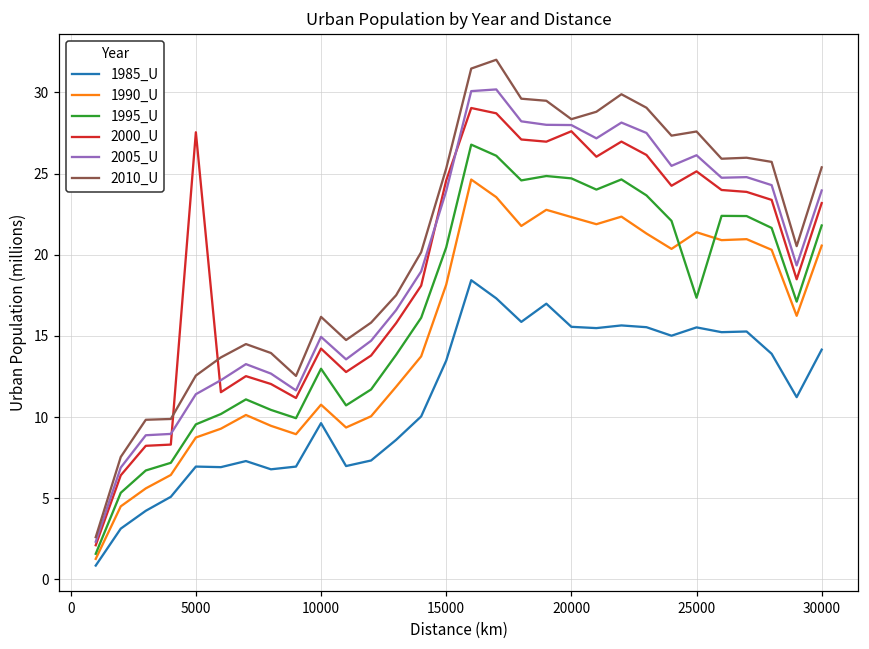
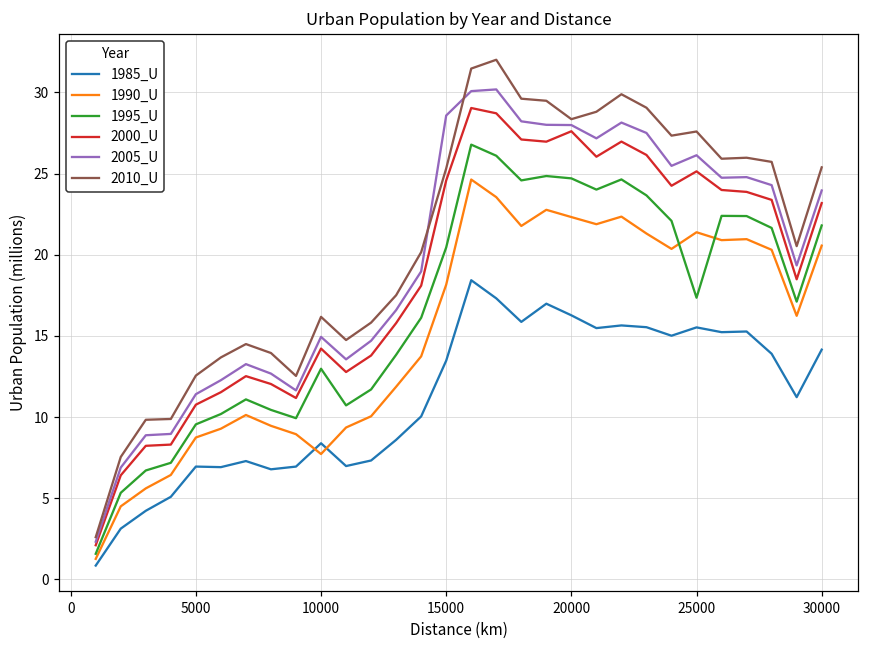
  {
    "1985_U": {
      "5000": 6.9,
-     "10000": 9.6,
+     "10000": 8.4,
      "15000": 13.5,
-     "20000": 15.6,
+     "20000": 16.3,
      "25000": 15.5,
      "30000": 14.2
    },
    "1990_U": {
      "5000": 8.7,
-     "10000": 10.8,
+     "10000": 7.7,
      "15000": 18.2,
      "20000": 22.3,
      "25000": 21.4,
      "30000": 20.6
    },
    "1995_U": {
      "5000": 9.5,
      "10000": 13.0,
      "15000": 20.5,
      "20000": 24.7,
      "25000": 17.4,
      "30000": 21.8
    },
    "2000_U": {
-     "5000": 27.5,
+     "5000": 10.8,
      "10000": 14.2,
      "15000": 24.6,
      "20000": 27.6,
      "25000": 25.1,
      "30000": 23.2
    },
    "2005_U": {
      "5000": 11.4,
      "10000": 14.9,
-     "15000": 23.9,
+     "15000": 28.6,
      "20000": 28.0,
      "25000": 26.1,
      "30000": 24.0
    },
    "2010_U": {
      "5000": 12.6,
      "10000": 16.2,
      "15000": 25.3,
      "20000": 28.4,
      "25000": 27.6,
      "30000": 25.4
    }
  }
